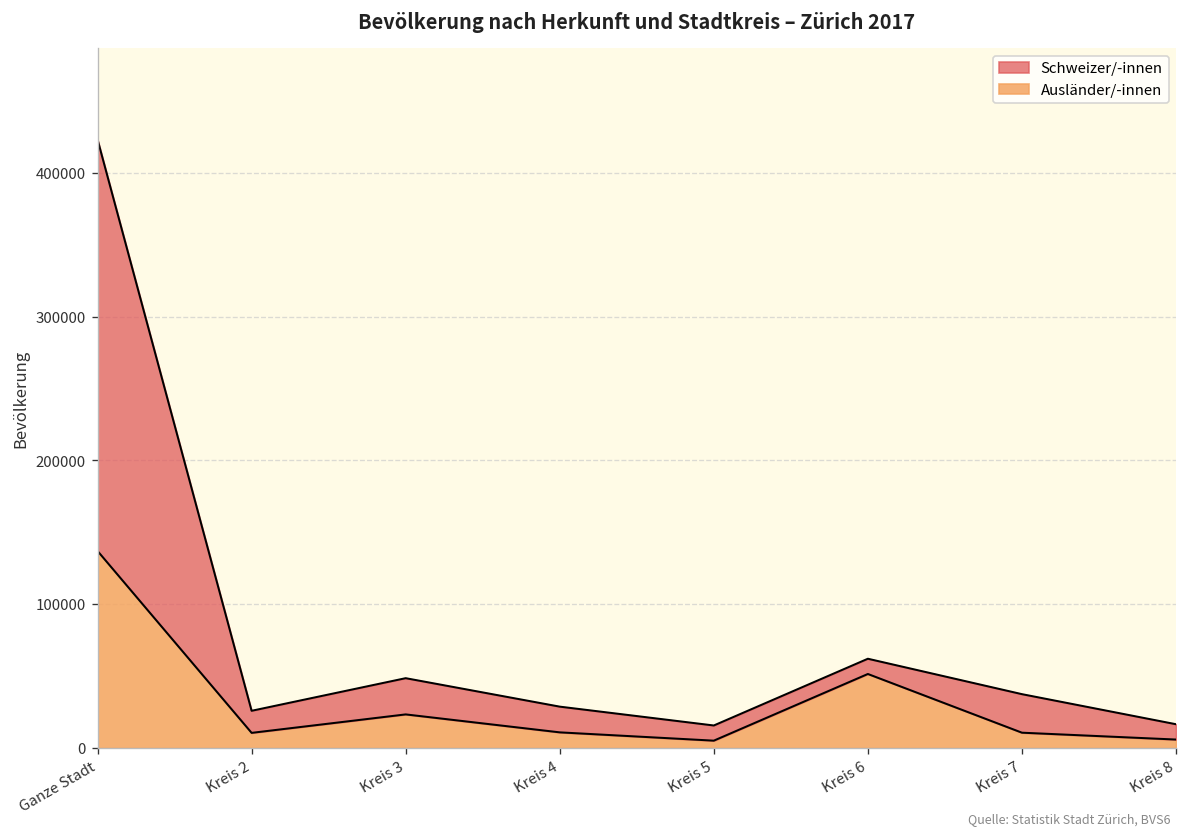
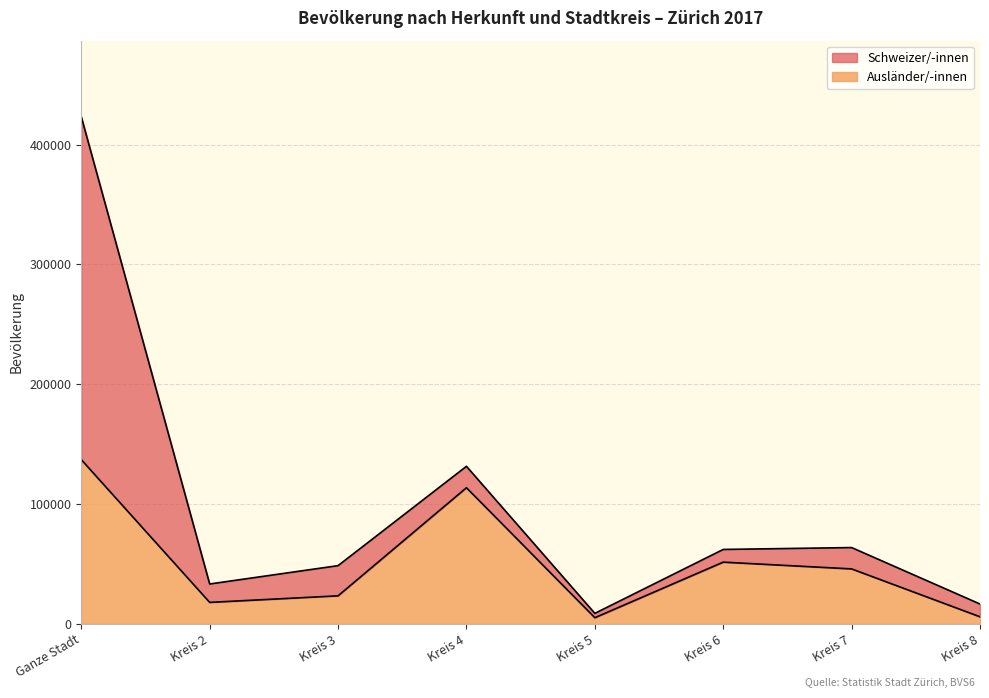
  {
    "Ausländer/-innen": {
      "Ganze Stadt": 137000,
-     "Kreis 2": 11000,
+     "Kreis 2": 18000,
      "Kreis 3": 23000,
-     "Kreis 4": 11000,
+     "Kreis 4": 114000,
      "Kreis 5": 5000,
      "Kreis 6": 51000,
-     "Kreis 7": 11000,
+     "Kreis 7": 46000,
      "Kreis 8": 6000
    },
    "Schweizer/-innen": {
      "Ganze Stadt": 286000,
      "Kreis 2": 15000,
      "Kreis 3": 25000,
      "Kreis 4": 18000,
-     "Kreis 5": 11000,
+     "Kreis 5": 4000,
      "Kreis 6": 11000,
-     "Kreis 7": 27000,
+     "Kreis 7": 18000,
      "Kreis 8": 11000
    }
  }
